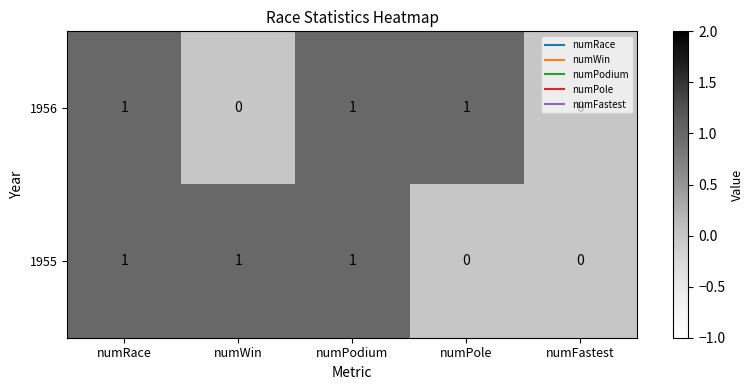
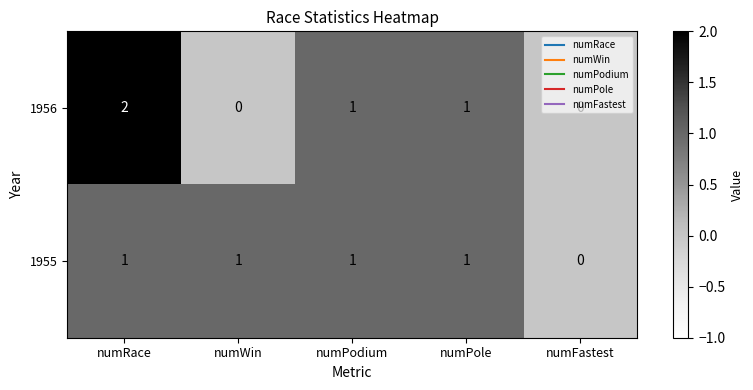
  {
    "1956": {
-     "numRace": 1,
+     "numRace": 2,
      "numWin": 0,
      "numPodium": 1,
      "numPole": 1
    },
    "1955": {
      "numRace": 1,
      "numWin": 1,
      "numPodium": 1,
-     "numPole": 0,
+     "numPole": 1,
      "numFastest": 0
    }
  }
